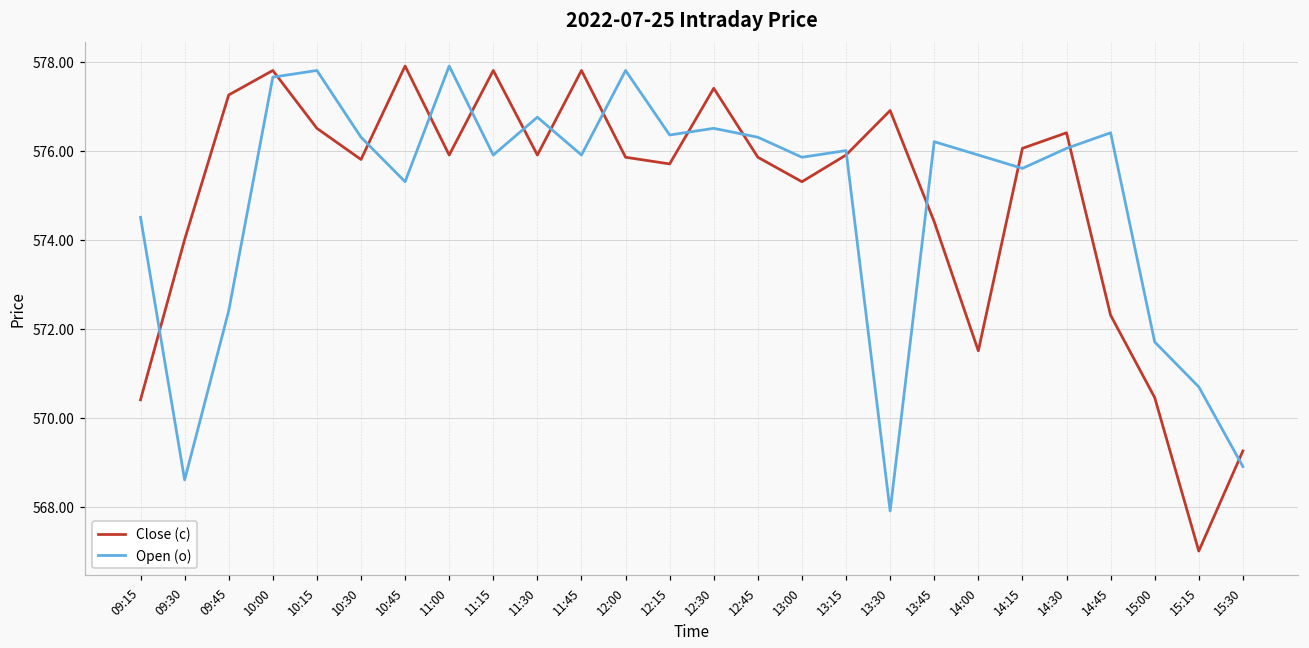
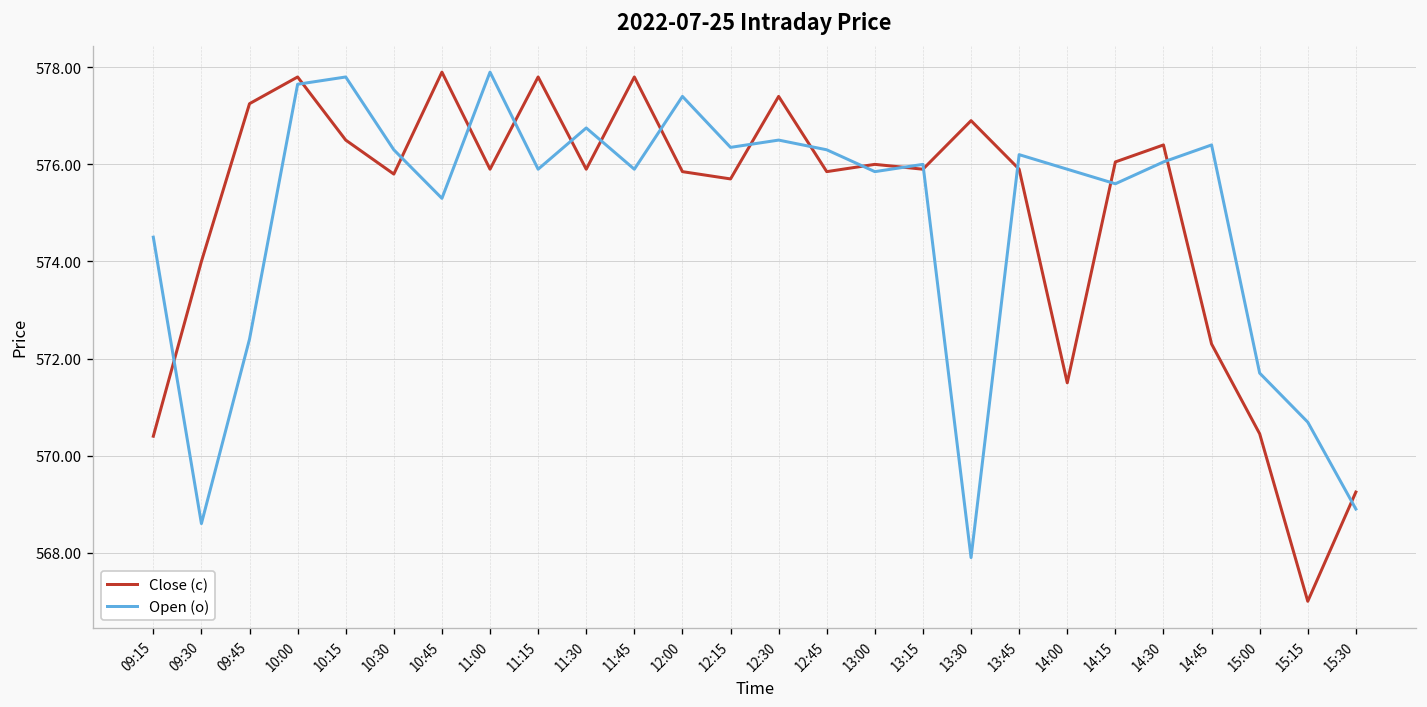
  {
    "Close (c)": {
      "09:15": 570.4,
      "09:30": 574.0,
      "09:45": 577.3,
      "10:00": 577.8,
      "10:15": 576.5,
      "10:30": 575.8,
      "10:45": 577.9,
      "11:00": 575.9,
      "11:15": 577.8,
      "11:30": 575.9,
      "11:45": 577.8,
      "12:00": 575.9,
      "12:15": 575.7,
      "12:30": 577.4,
      "12:45": 575.9,
-     "13:00": 575.3,
+     "13:00": 576.0,
      "13:15": 575.9,
      "13:30": 576.9,
-     "13:45": 574.4,
+     "13:45": 575.9,
      "14:00": 571.5,
      "14:15": 576.1,
      "14:30": 576.4,
      "14:45": 572.3,
      "15:00": 570.5,
      "15:15": 567.0,
      "15:30": 569.3
    },
    "Open (o)": {
      "09:15": 574.5,
      "09:30": 568.6,
      "09:45": 572.4,
      "10:00": 577.7,
      "10:15": 577.8,
      "10:30": 576.3,
      "10:45": 575.3,
      "11:00": 577.9,
      "11:15": 575.9,
      "11:30": 576.8,
      "11:45": 575.9,
-     "12:00": 577.8,
+     "12:00": 577.4,
      "12:15": 576.4,
      "12:30": 576.5,
      "12:45": 576.3,
      "13:00": 575.9,
      "13:15": 576.0,
      "13:30": 567.9,
      "13:45": 576.2,
      "14:00": 575.9,
      "14:15": 575.6,
      "14:30": 576.1,
      "14:45": 576.4,
      "15:00": 571.7,
      "15:15": 570.7,
      "15:30": 568.9
    }
  }
